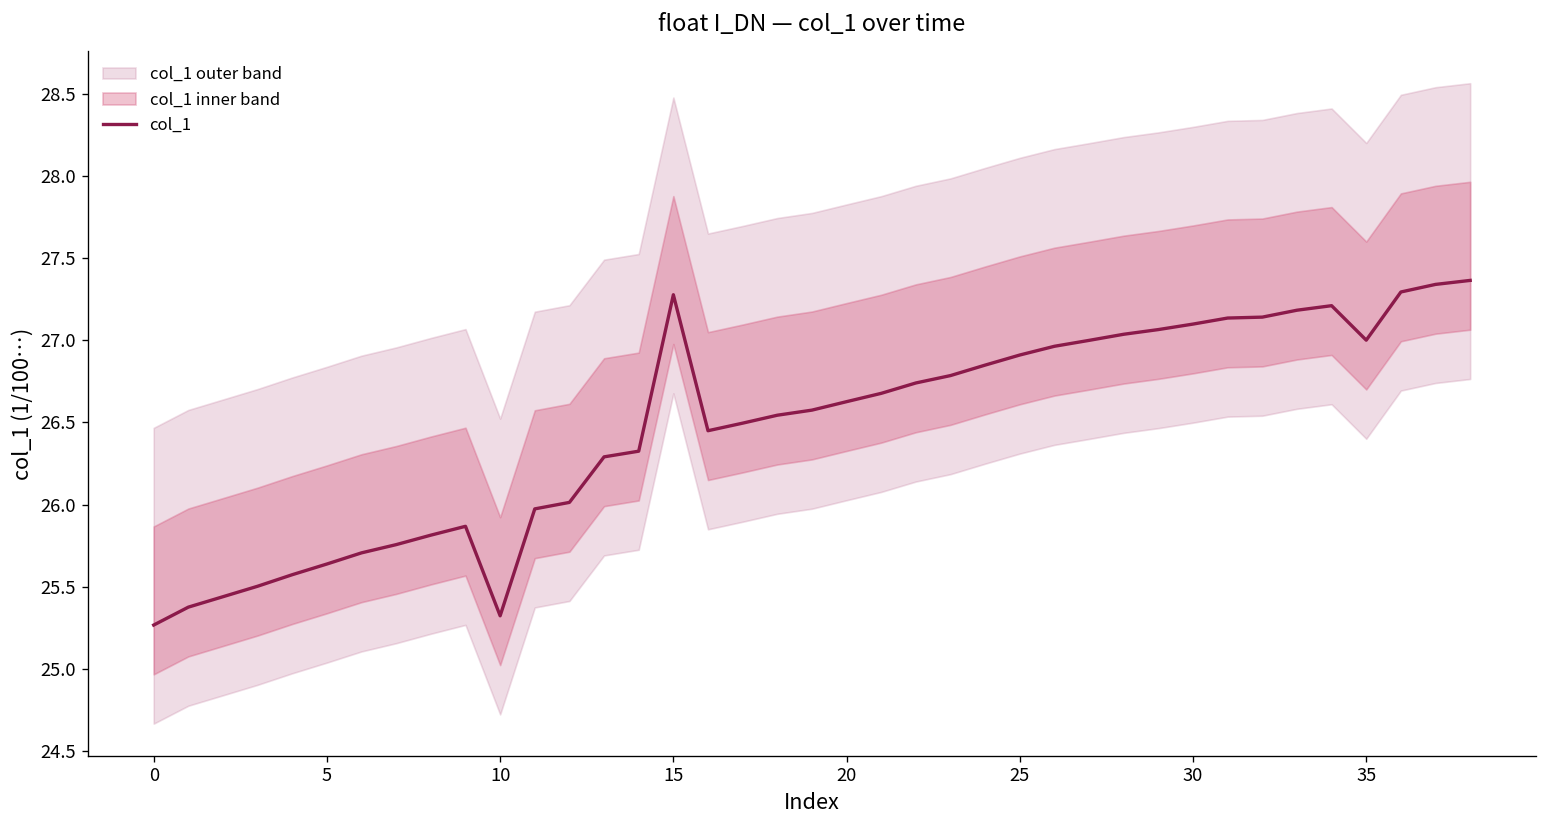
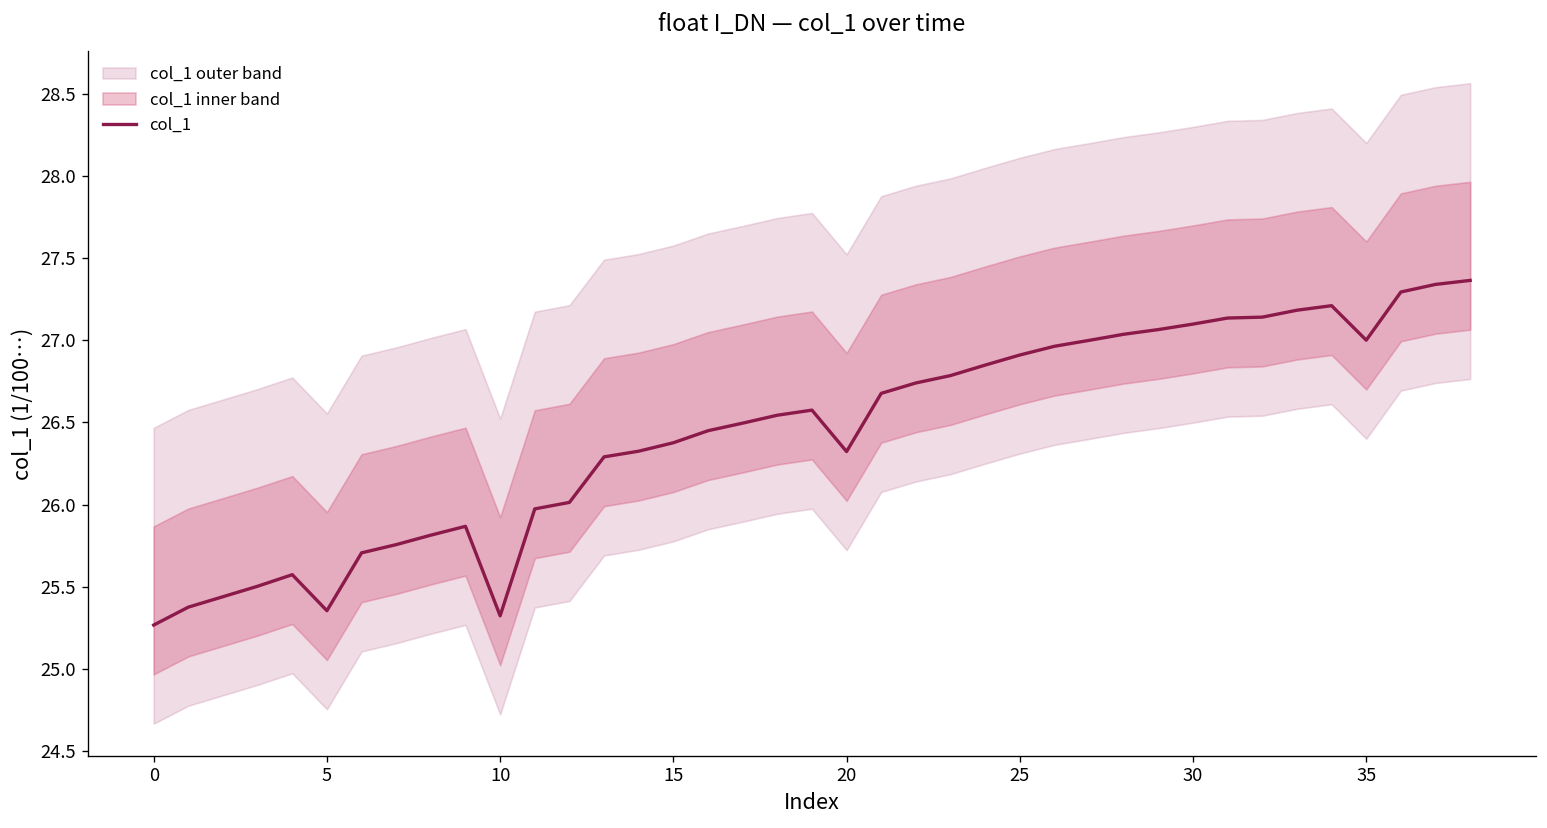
  {
    "col_1": {
      "0": 25.27,
-     "5": 25.64,
+     "5": 25.35,
      "10": 25.32,
-     "15": 27.28,
-     "20": 26.63,
+     "15": 26.38,
+     "20": 26.32,
      "25": 26.91,
      "30": 27.10,
      "35": 27.00
    }
  }
